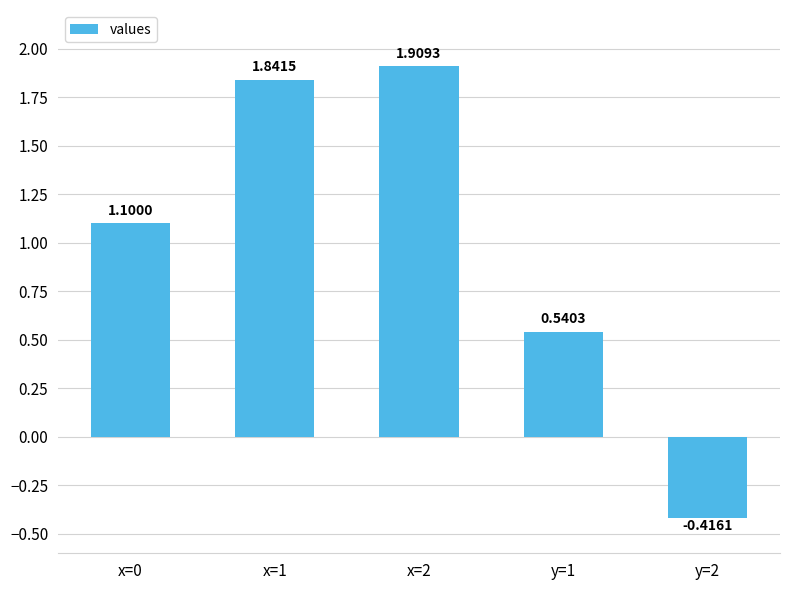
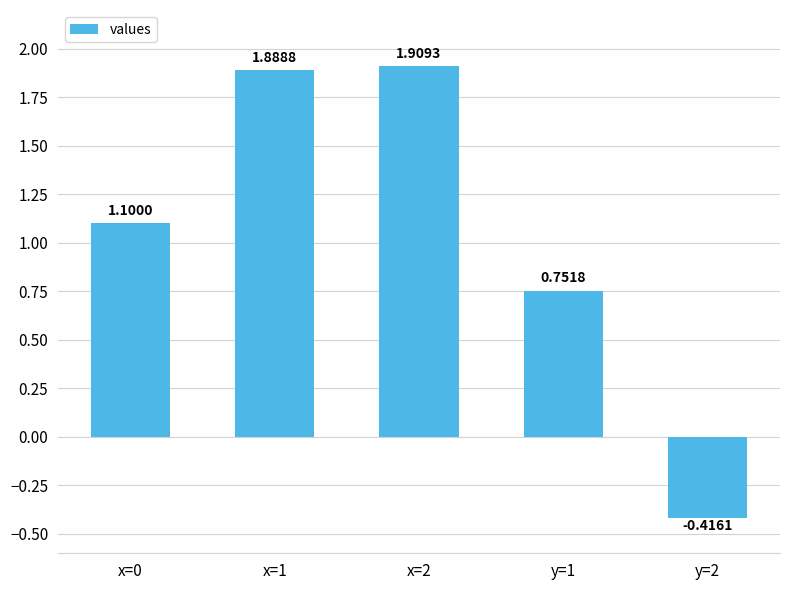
  {
    "x=0": 1.1000,
-   "x=1": 1.8415,
+   "x=1": 1.8888,
    "x=2": 1.9093,
-   "y=1": 0.5403,
+   "y=1": 0.7518,
    "y=2": -0.4161
  }
